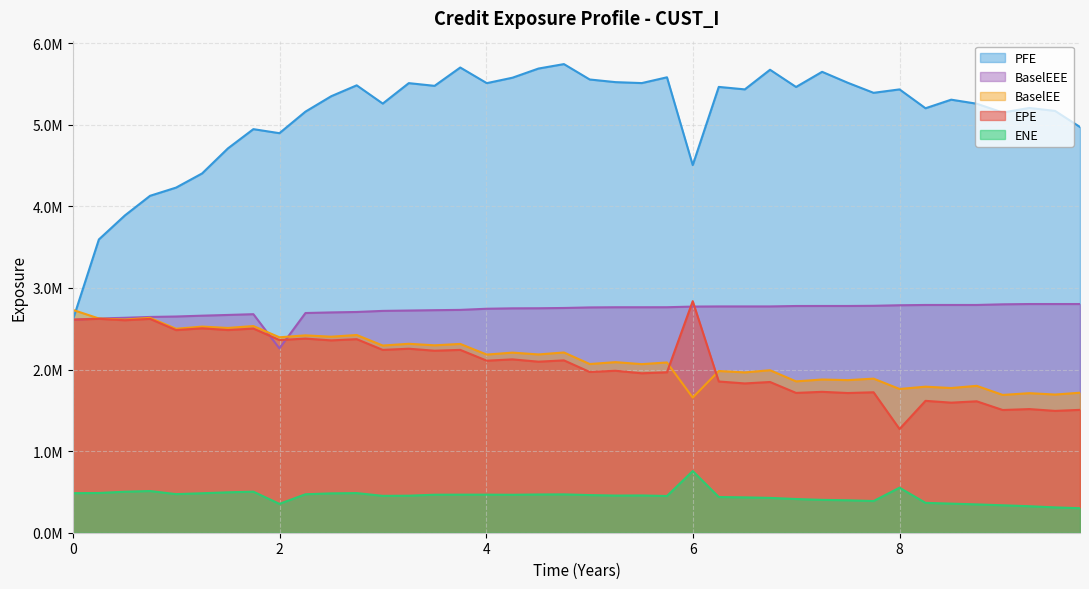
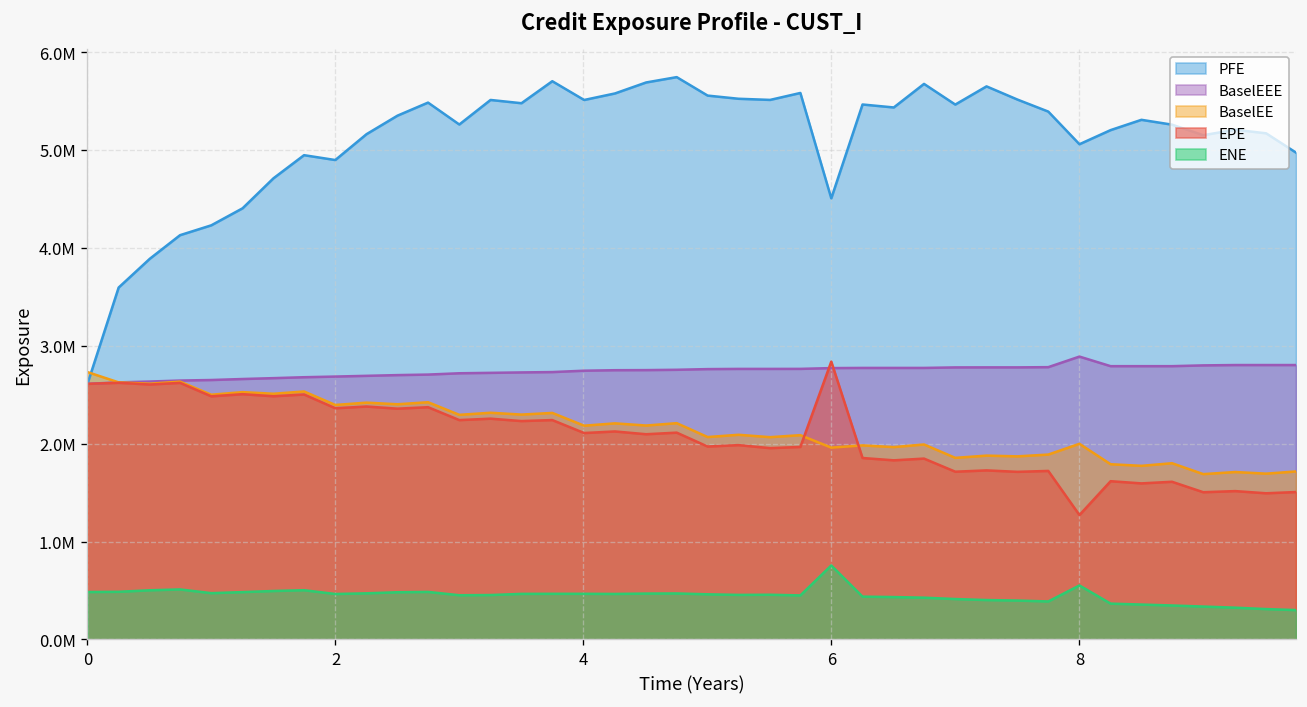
  {
    "PFE": {
      "2": 4900000,
      "6": 4500000,
-     "8": 5400000
+     "8": 5100000
    },
    "BaselEEE": {
-     "2": 2300000,
+     "2": 2700000,
      "6": 2800000,
-     "8": 2800000
+     "8": 2900000
    },
    "BaselEE": {
      "0": 2700000,
      "2": 2400000,
-     "6": 1700000,
-     "8": 1800000
+     "6": 2000000,
+     "8": 2000000
    },
    "EPE": {
      "2": 2400000,
      "6": 2800000,
      "8": 1300000
    },
    "ENE": {
      "0": 500000,
-     "2": 400000,
+     "2": 500000,
      "6": 800000,
      "8": 600000
    }
  }
